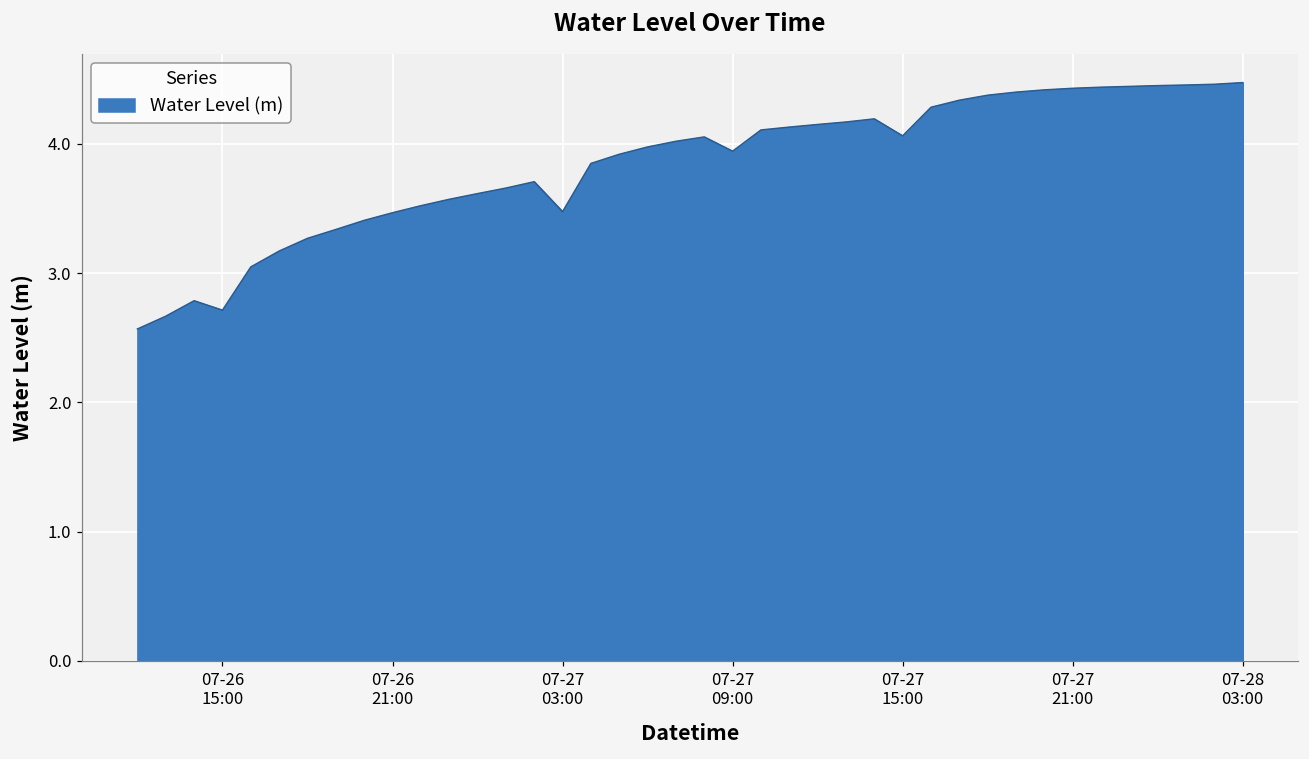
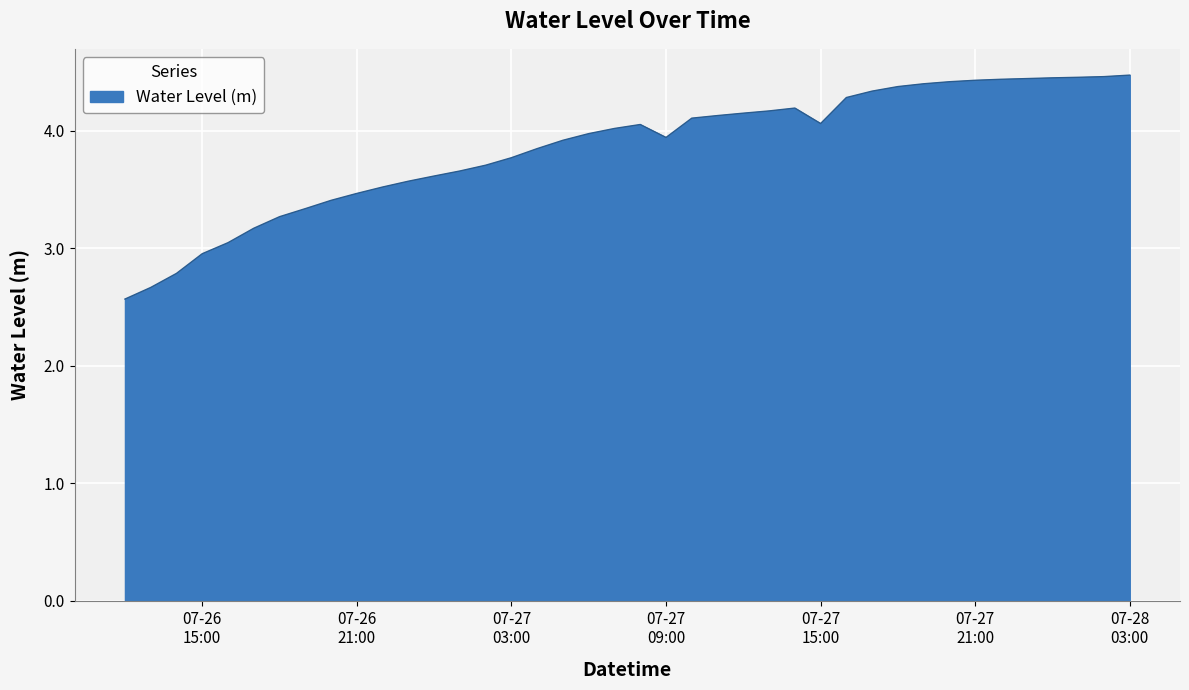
  {
-   "07-26 15:00": 2.71,
+   "07-26 15:00": 2.95,
    "07-26 21:00": 3.47,
-   "07-27 03:00": 3.48,
+   "07-27 03:00": 3.77,
    "07-27 09:00": 3.94,
    "07-27 15:00": 4.06,
    "07-27 21:00": 4.43,
    "07-28 03:00": 4.47
  }
